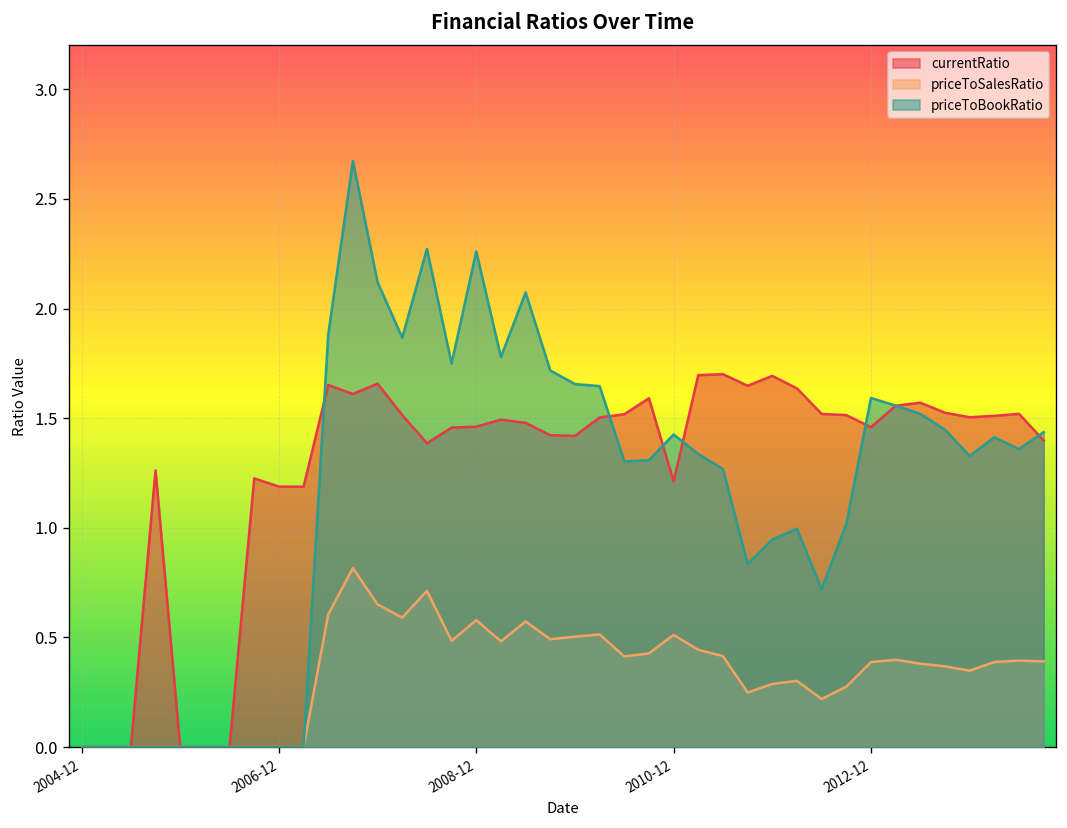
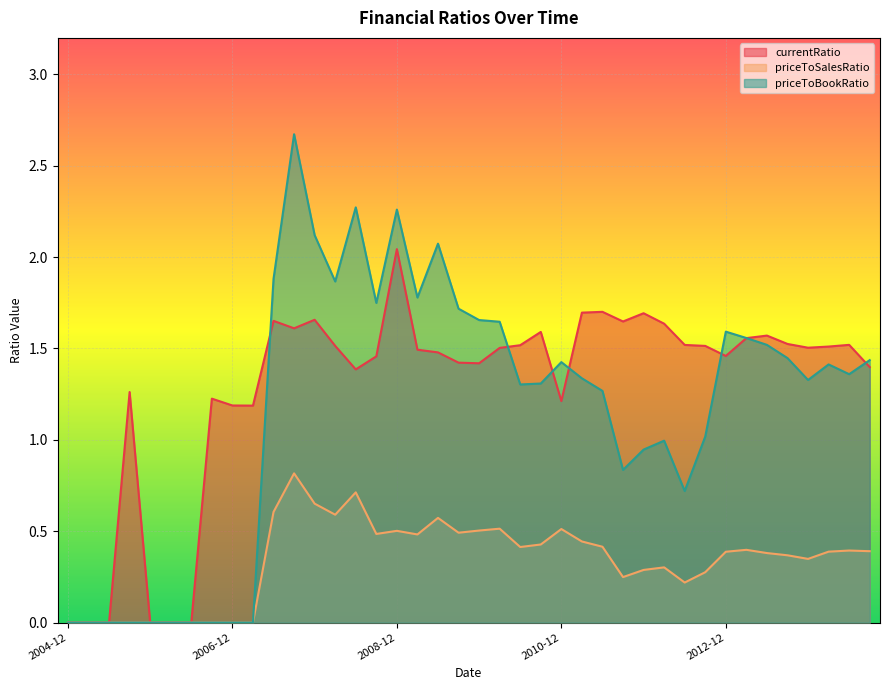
  {
    "currentRatio": {
      "2006-12": 1.19,
-     "2008-12": 1.46,
+     "2008-12": 2.04,
      "2010-12": 1.21,
      "2012-12": 1.46
    },
    "priceToSalesRatio": {
-     "2008-12": 0.58,
+     "2008-12": 0.50,
      "2010-12": 0.51,
      "2012-12": 0.39
    },
    "priceToBookRatio": {
      "2008-12": 2.26,
      "2010-12": 1.43,
      "2012-12": 1.59
    }
  }
